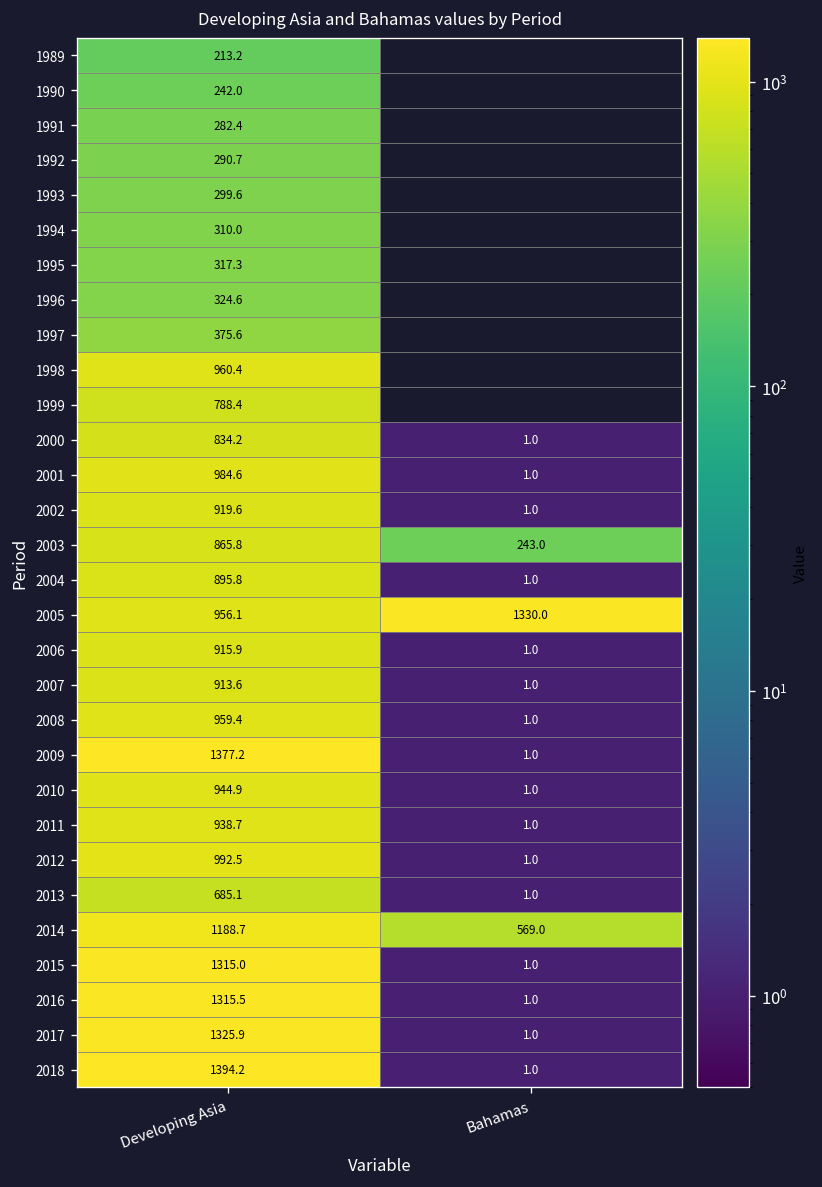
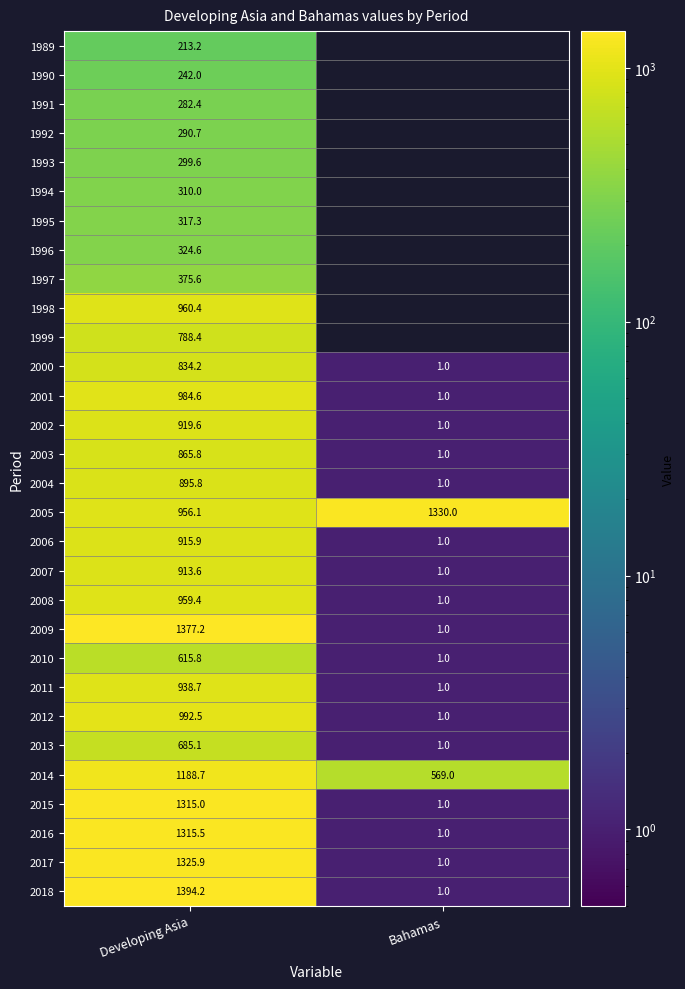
  {
    "1989": {
      "Developing Asia": 213.2
    },
    "1990": {
      "Developing Asia": 242.0
    },
    "1991": {
      "Developing Asia": 282.4
    },
    "1992": {
      "Developing Asia": 290.7
    },
    "1993": {
      "Developing Asia": 299.6
    },
    "1994": {
      "Developing Asia": 310.0
    },
    "1995": {
      "Developing Asia": 317.3
    },
    "1996": {
      "Developing Asia": 324.6
    },
    "1997": {
      "Developing Asia": 375.6
    },
    "1998": {
      "Developing Asia": 960.4
    },
    "1999": {
      "Developing Asia": 788.4
    },
    "2000": {
      "Developing Asia": 834.2,
      "Bahamas": 1.0
    },
    "2001": {
      "Developing Asia": 984.6,
      "Bahamas": 1.0
    },
    "2002": {
      "Developing Asia": 919.6,
      "Bahamas": 1.0
    },
    "2003": {
      "Developing Asia": 865.8,
-     "Bahamas": 243.0
+     "Bahamas": 1.0
    },
    "2004": {
      "Developing Asia": 895.8,
      "Bahamas": 1.0
    },
    "2005": {
      "Developing Asia": 956.1,
      "Bahamas": 1330.0
    },
    "2006": {
      "Developing Asia": 915.9,
      "Bahamas": 1.0
    },
    "2007": {
      "Developing Asia": 913.6,
      "Bahamas": 1.0
    },
    "2008": {
      "Developing Asia": 959.4,
      "Bahamas": 1.0
    },
    "2009": {
      "Developing Asia": 1377.2,
      "Bahamas": 1.0
    },
    "2010": {
-     "Developing Asia": 944.9,
+     "Developing Asia": 615.8,
      "Bahamas": 1.0
    },
    "2011": {
      "Developing Asia": 938.7,
      "Bahamas": 1.0
    },
    "2012": {
      "Developing Asia": 992.5,
      "Bahamas": 1.0
    },
    "2013": {
      "Developing Asia": 685.1,
      "Bahamas": 1.0
    },
    "2014": {
      "Developing Asia": 1188.7,
      "Bahamas": 569.0
    },
    "2015": {
      "Developing Asia": 1315.0,
      "Bahamas": 1.0
    },
    "2016": {
      "Developing Asia": 1315.5,
      "Bahamas": 1.0
    },
    "2017": {
      "Developing Asia": 1325.9,
      "Bahamas": 1.0
    },
    "2018": {
      "Developing Asia": 1394.2,
      "Bahamas": 1.0
    }
  }
